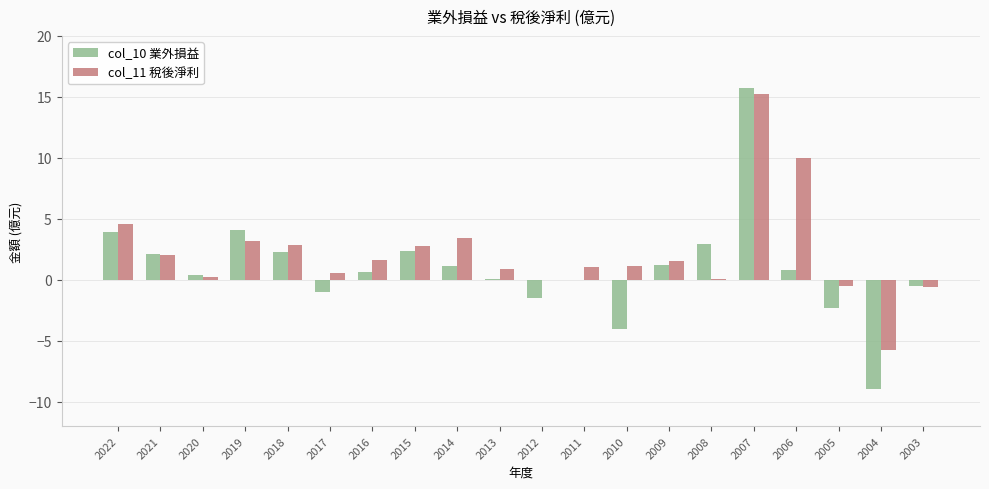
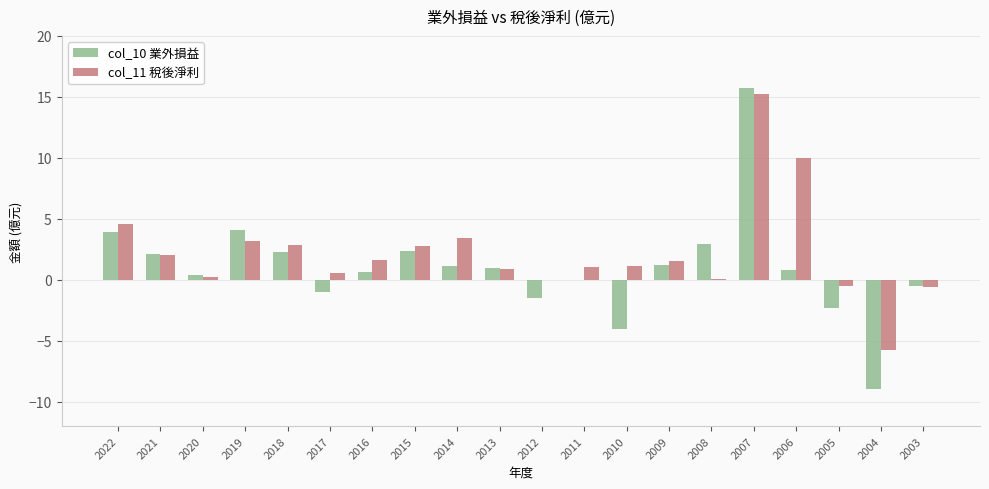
  {
    "col_10 業外損益": {
      "2022": 3.9,
      "2021": 2.1,
      "2020": 0.4,
      "2019": 4.0,
      "2018": 2.2,
      "2017": -1.0,
      "2016": 0.6,
      "2015": 2.3,
      "2014": 1.2,
-     "2013": 0.1,
+     "2013": 0.9,
      "2012": -1.5,
      "2010": -4.1,
      "2009": 1.2,
      "2008": 2.9,
      "2007": 15.7,
      "2006": 0.8,
      "2005": -2.3,
      "2004": -9.0,
      "2003": -0.5
    },
    "col_11 稅後淨利": {
      "2022": 4.6,
      "2021": 2.0,
      "2019": 3.2,
      "2018": 2.8,
      "2017": 0.6,
      "2016": 1.6,
      "2015": 2.8,
      "2014": 3.4,
      "2013": 0.9,
      "2011": 1.1,
      "2010": 1.1,
      "2009": 1.5,
      "2007": 15.2,
      "2006": 10.0,
      "2005": -0.5,
      "2004": -5.7,
      "2003": -0.6
    }
  }
